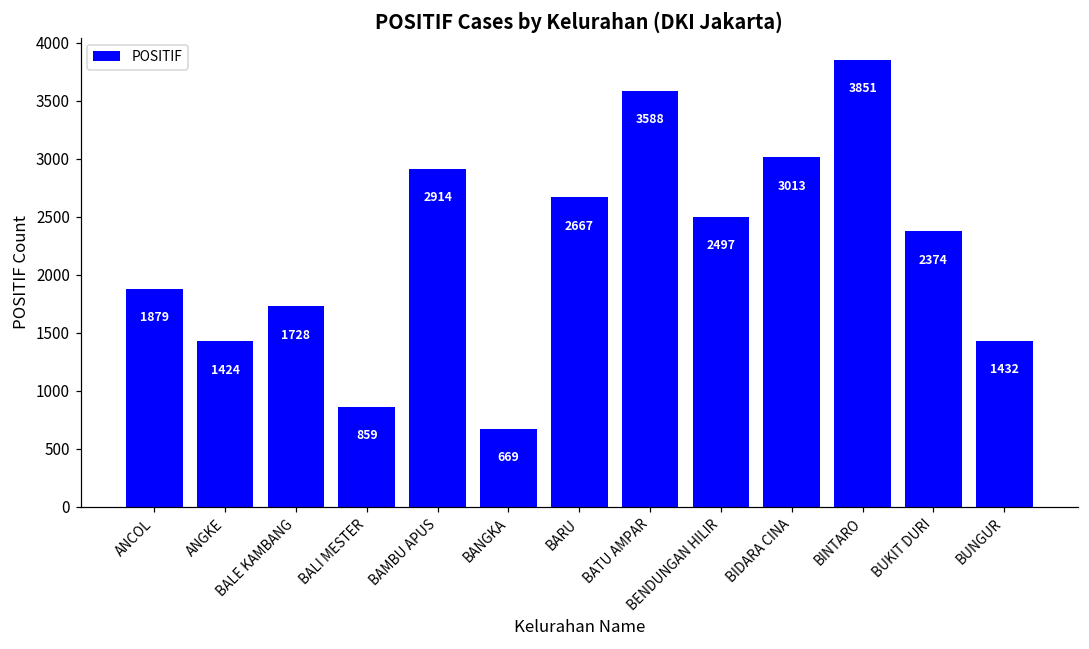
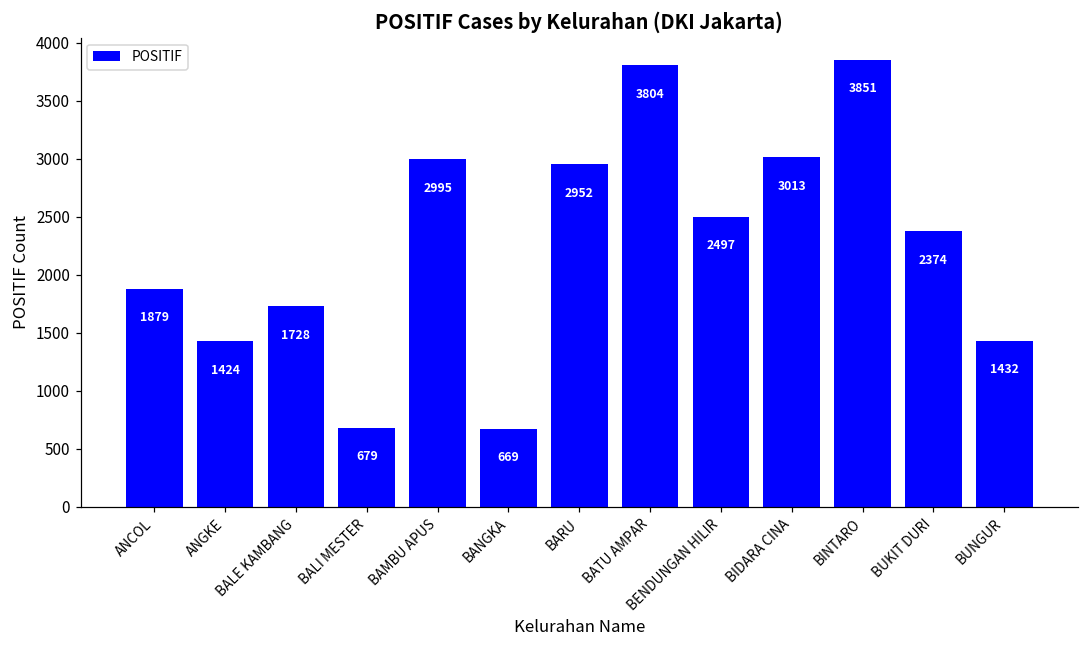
  {
    "ANCOL": 1879,
    "ANGKE": 1424,
    "BALE KAMBANG": 1728,
-   "BALI MESTER": 859,
-   "BAMBU APUS": 2914,
+   "BALI MESTER": 679,
+   "BAMBU APUS": 2995,
    "BANGKA": 669,
-   "BARU": 2667,
-   "BATU AMPAR": 3588,
+   "BARU": 2952,
+   "BATU AMPAR": 3804,
    "BENDUNGAN HILIR": 2497,
    "BIDARA CINA": 3013,
    "BINTARO": 3851,
    "BUKIT DURI": 2374,
    "BUNGUR": 1432
  }
